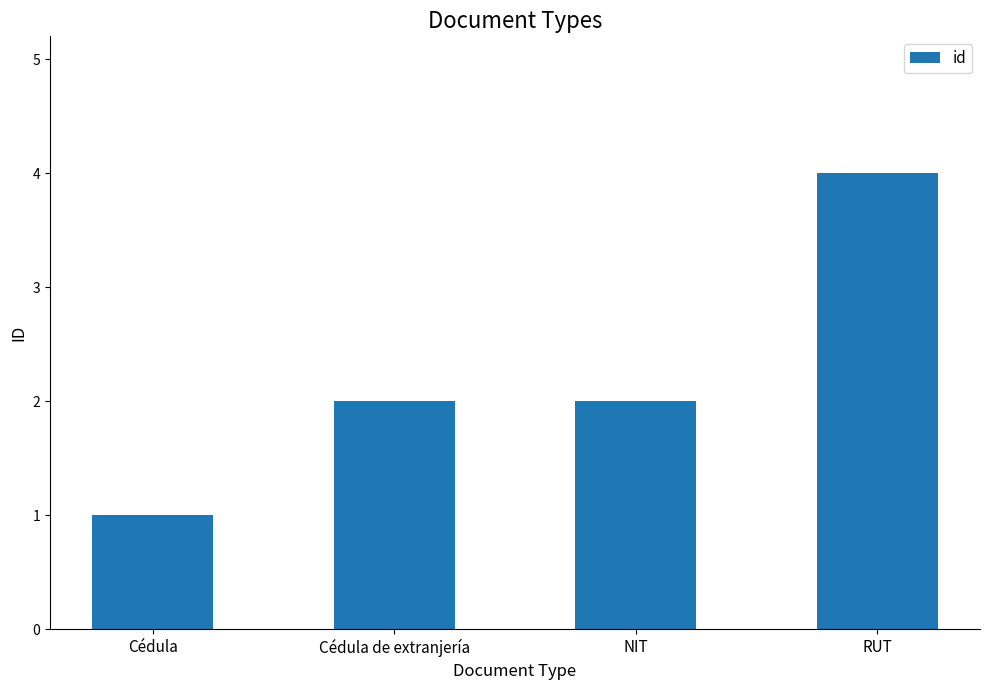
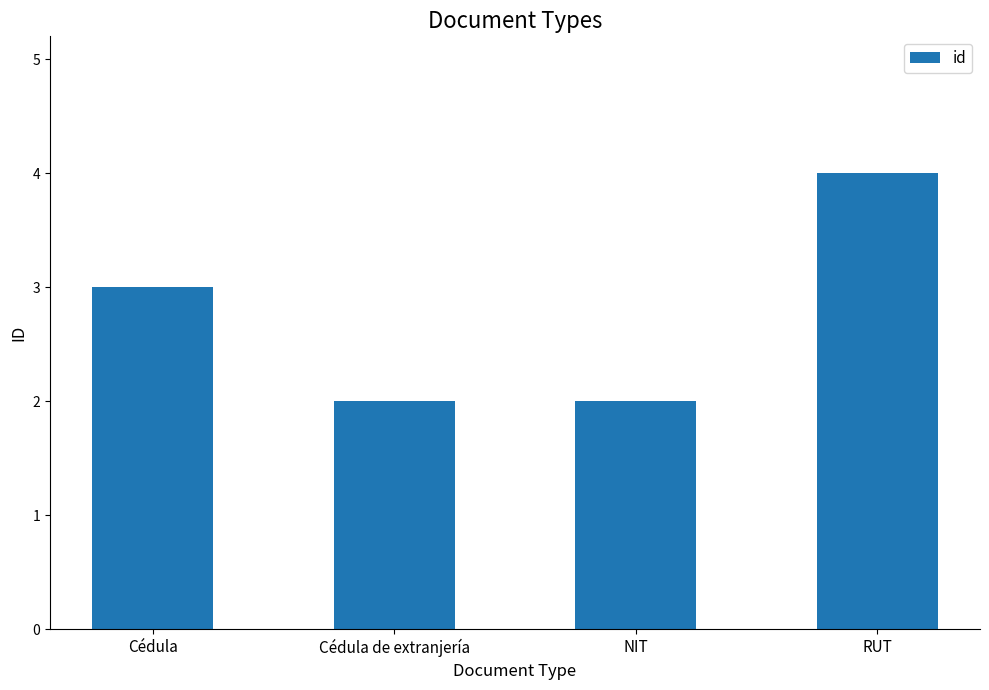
  {
-   "Cédula": 1,
+   "Cédula": 3,
    "Cédula de extranjería": 2,
    "NIT": 2,
    "RUT": 4
  }
